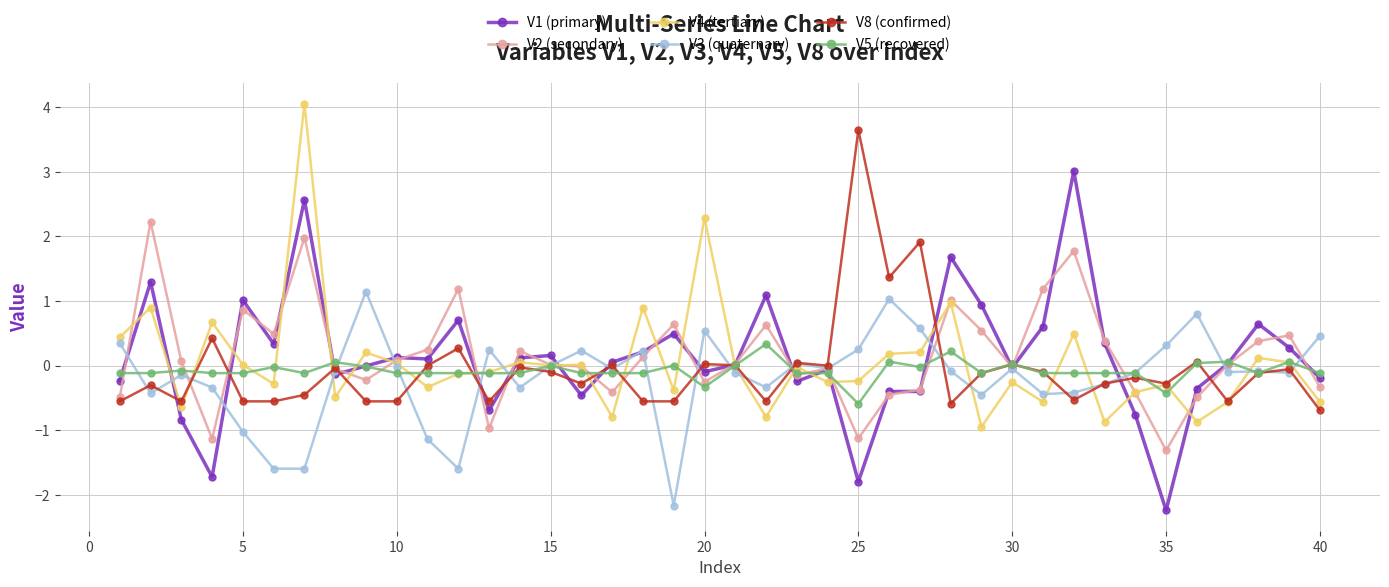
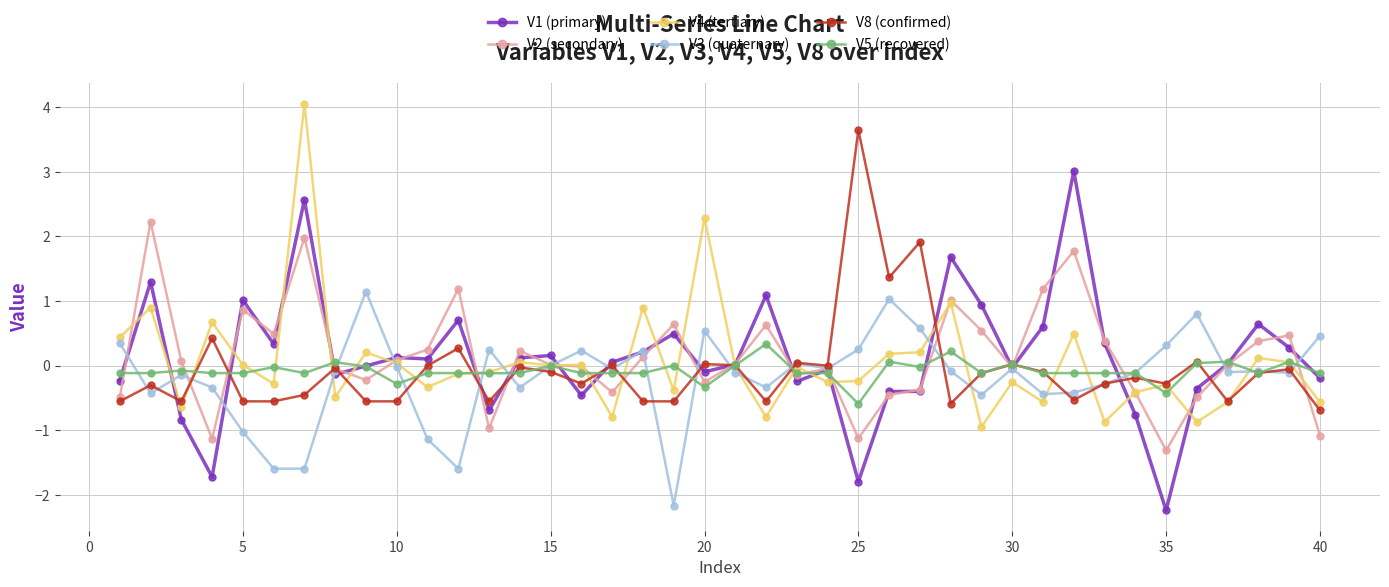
  {
    "V1 (primary)": {
      "5": 1.0,
      "10": 0.1,
      "15": 0.2,
      "20": -0.1,
      "25": -1.8,
      "35": -2.2,
      "40": -0.2
    },
    "V2 (secondary)": {
      "5": 0.9,
      "10": 0.1,
      "20": -0.3,
      "25": -1.1,
      "35": -1.3,
-     "40": -0.3
+     "40": -1.1
    },
    "V4 (tertiary)": {
      "5": 0.0,
      "10": 0.0,
      "20": 2.3,
      "25": -0.2,
      "30": -0.3,
      "40": -0.6
    },
    "V3 (quaternary)": {
      "5": -1.0,
      "10": 0.0,
      "20": 0.5,
      "25": 0.2,
      "35": 0.3,
      "40": 0.5
    },
    "V8 (confirmed)": {
      "5": -0.6,
      "10": -0.6,
      "15": -0.1,
      "20": 0.0,
      "25": 3.6,
      "40": -0.7
    },
    "V5 (recovered)": {
      "5": -0.1,
-     "10": -0.1,
+     "10": -0.3,
      "20": -0.3,
      "25": -0.6,
      "35": -0.4,
      "40": -0.1
    }
  }
